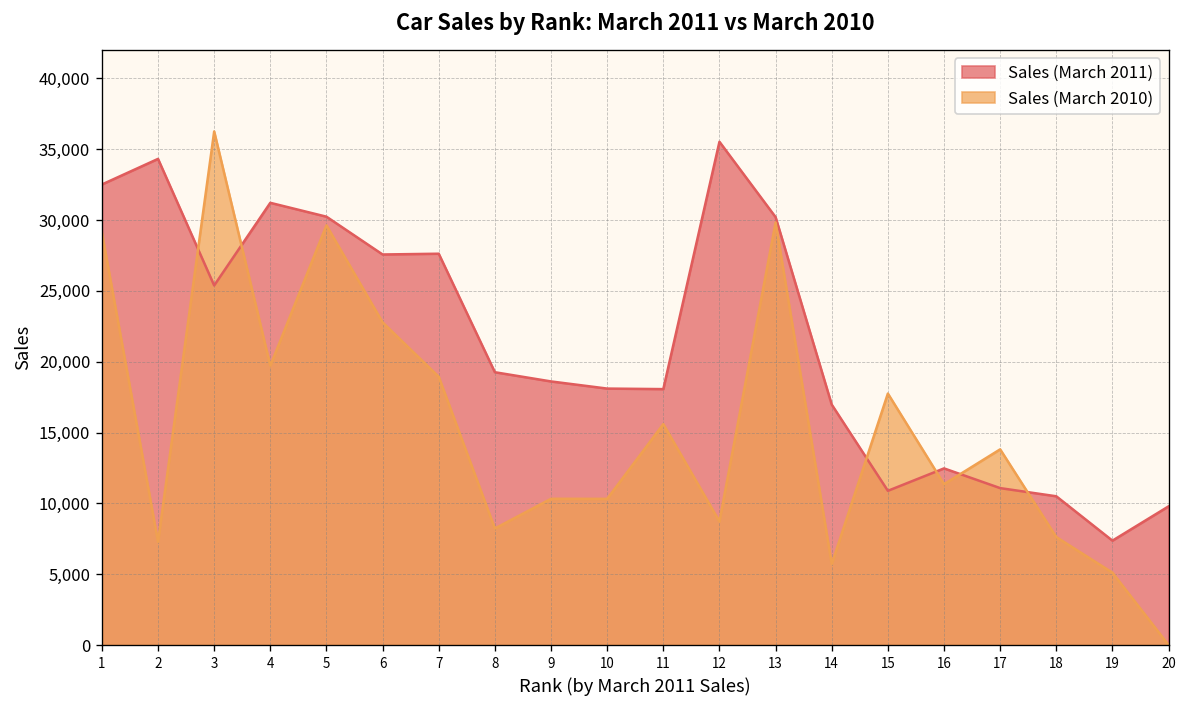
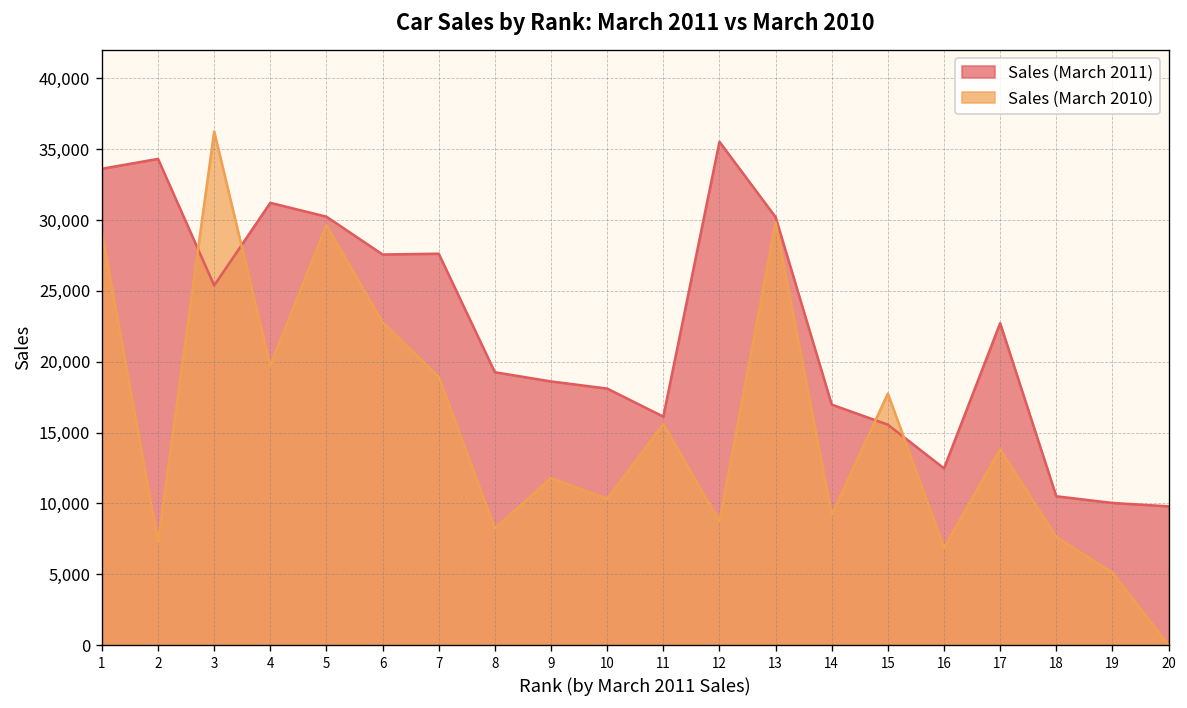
  {
    "Sales (March 2011)": {
-     "1": "32,500",
+     "1": "33,600",
      "2": "34,300",
      "3": "25,400",
      "4": "31,200",
      "5": "30,200",
      "6": "27,600",
      "7": "27,600",
      "8": "19,300",
      "9": "18,600",
      "10": "18,100",
-     "11": "18,100",
+     "11": "16,100",
      "12": "35,500",
      "13": "30,200",
      "14": "17,000",
-     "15": "10,900",
+     "15": "15,600",
      "16": "12,500",
-     "17": "11,100",
+     "17": "22,700",
      "18": "10,500",
-     "19": "7,400",
+     "19": "10,000",
      "20": "9,800"
    },
    "Sales (March 2010)": {
      "1": "29,100",
      "2": "7,300",
      "3": "36,300",
      "4": "19,700",
      "5": "29,600",
      "6": "22,800",
      "7": "18,900",
      "8": "8,200",
-     "9": "10,300",
+     "9": "11,800",
      "10": "10,300",
      "11": "15,600",
      "12": "8,700",
      "13": "29,800",
-     "14": "5,700",
+     "14": "9,200",
      "15": "17,800",
-     "16": "11,400",
+     "16": "6,900",
      "17": "13,800",
      "18": "7,600",
      "19": "5,100",
      "20": "0"
    }
  }
